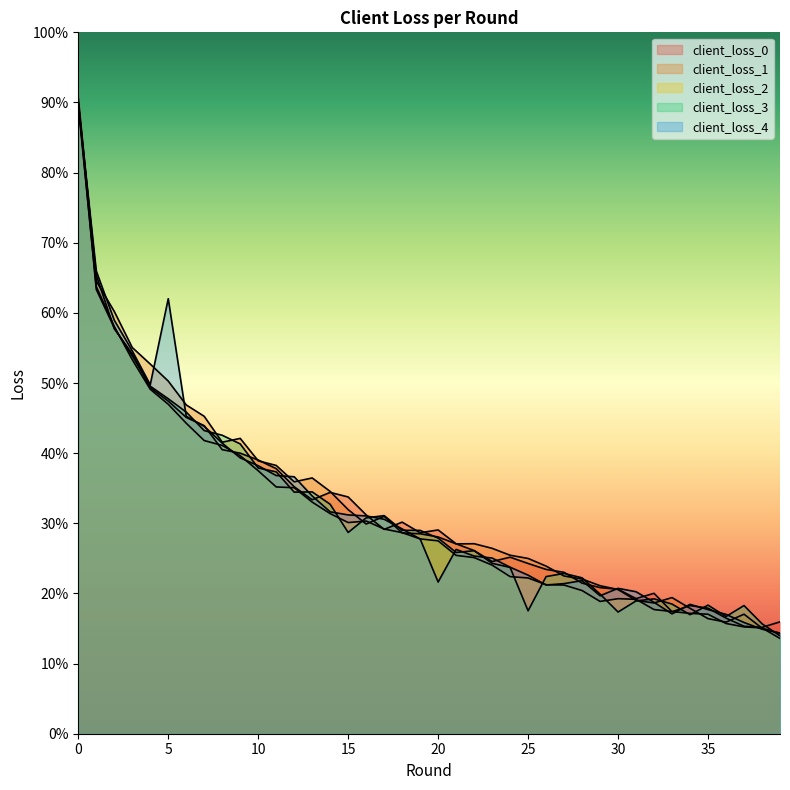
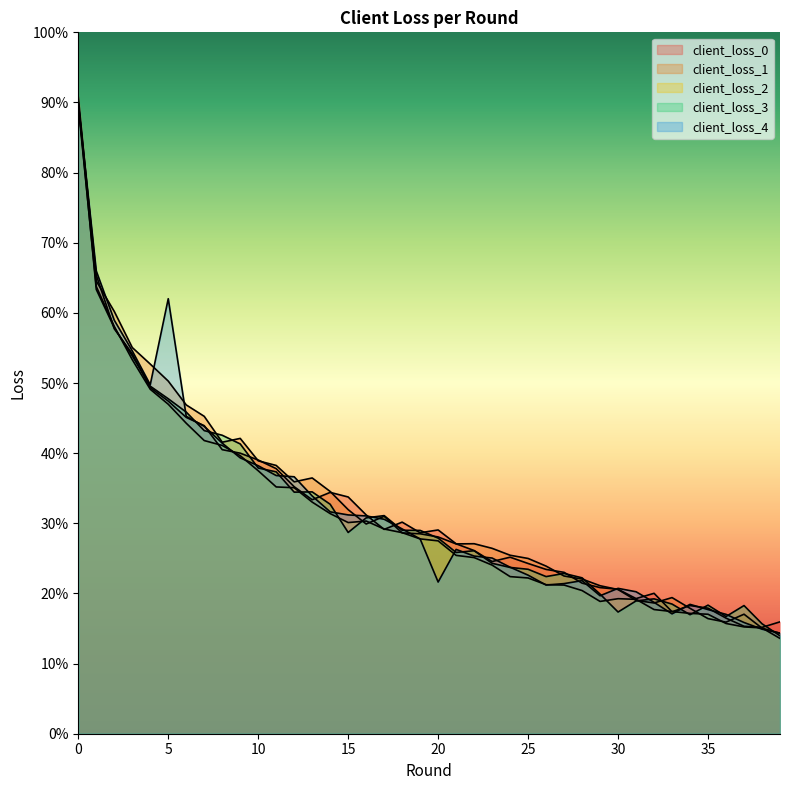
  {
    "client_loss_3": {
      "15": "29%",
-     "25": "18%",
+     "25": "23%",
      "30": "17%",
      "35": "18%"
    },
    "client_loss_4": {
      "5": "62%",
      "15": "31%",
      "20": "22%",
      "25": "23%"
    }
  }
